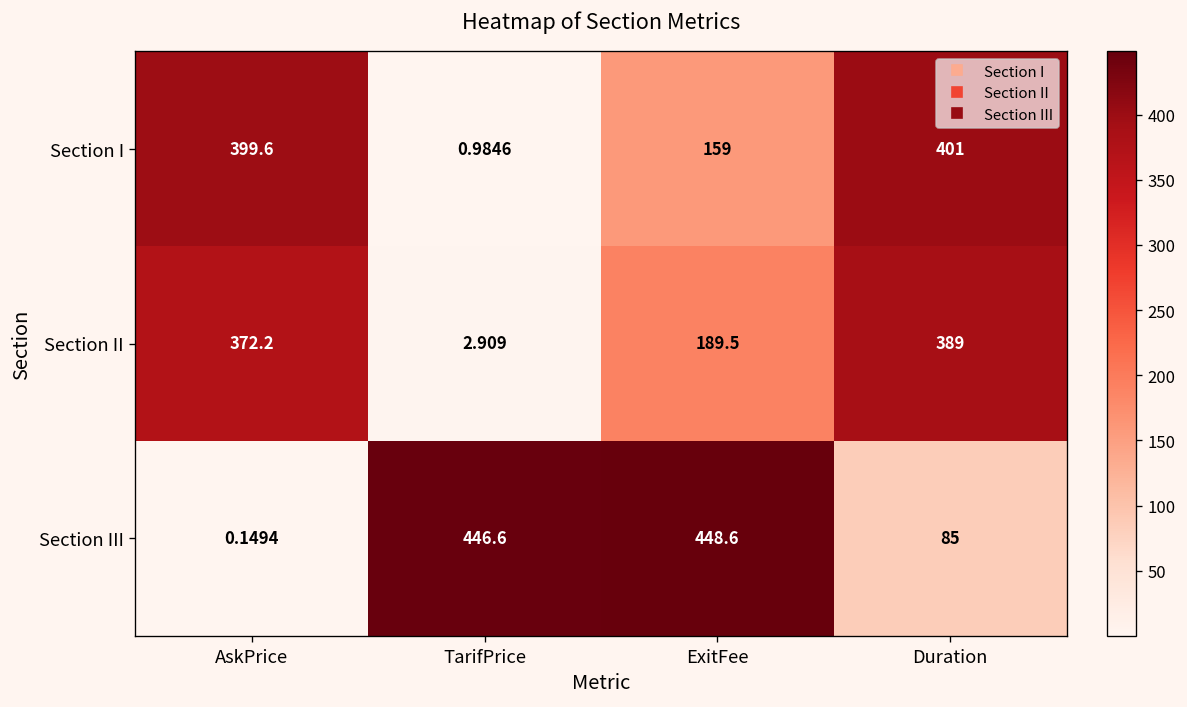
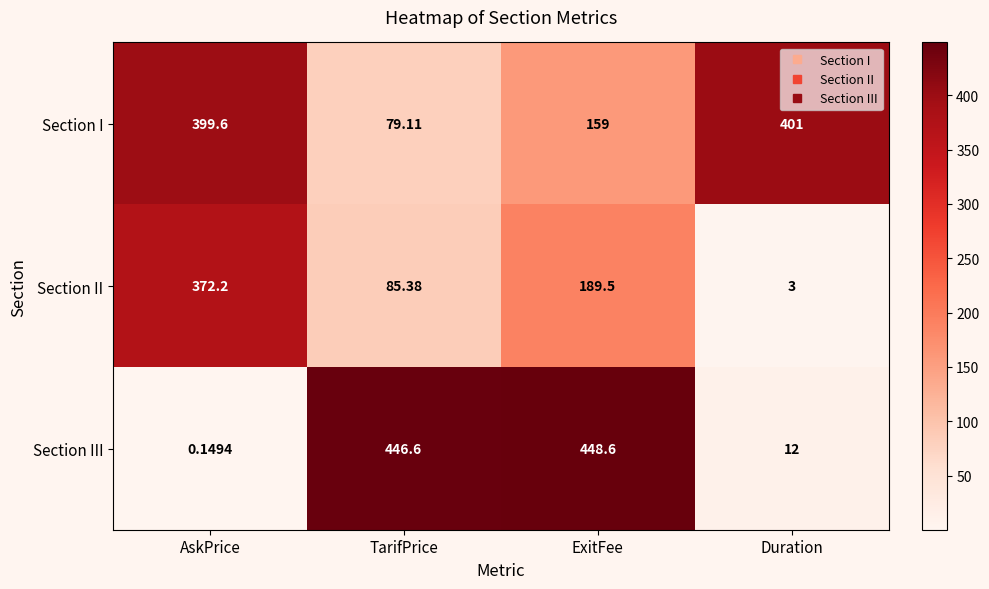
  {
    "Section I": {
      "AskPrice": 399.6,
-     "TarifPrice": 0.9846,
+     "TarifPrice": 79.11,
      "ExitFee": 159,
      "Duration": 401
    },
    "Section II": {
      "AskPrice": 372.2,
-     "TarifPrice": 2.909,
+     "TarifPrice": 85.38,
      "ExitFee": 189.5,
-     "Duration": 389
+     "Duration": 3
    },
    "Section III": {
      "AskPrice": 0.1494,
      "TarifPrice": 446.6,
      "ExitFee": 448.6,
-     "Duration": 85
+     "Duration": 12
    }
  }
